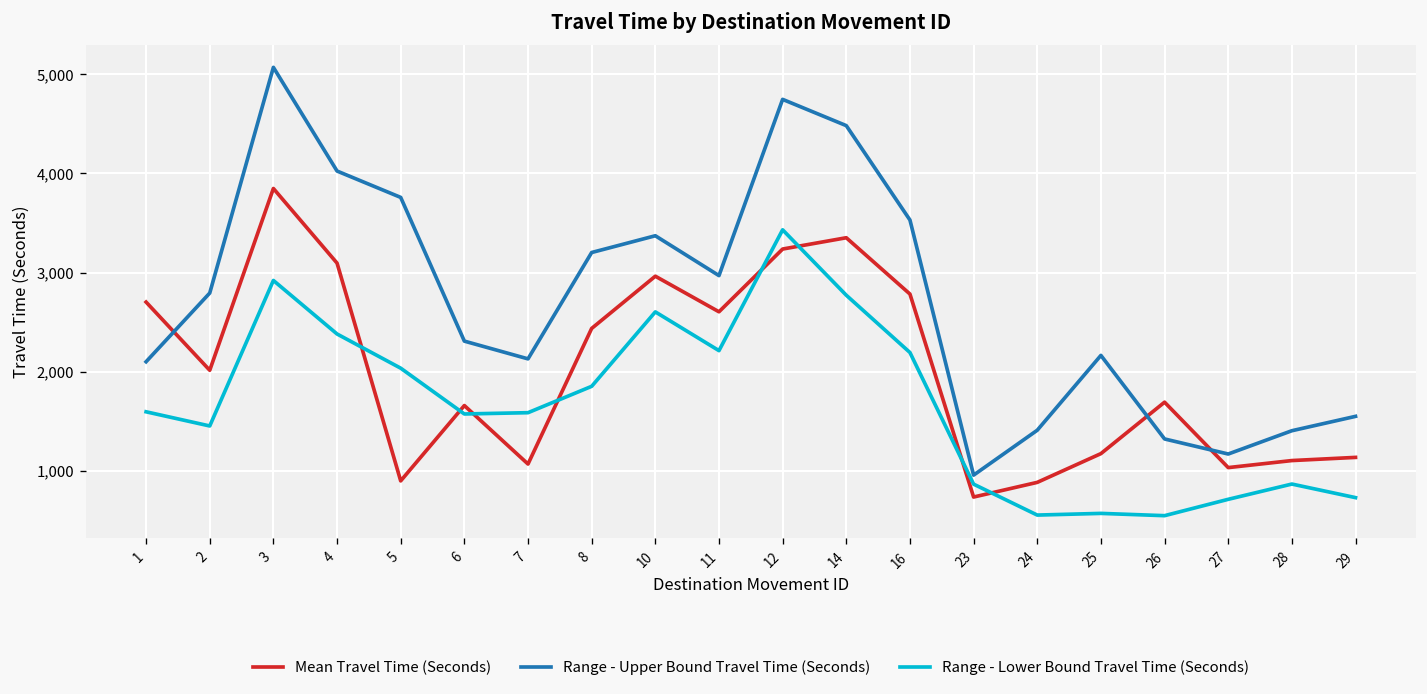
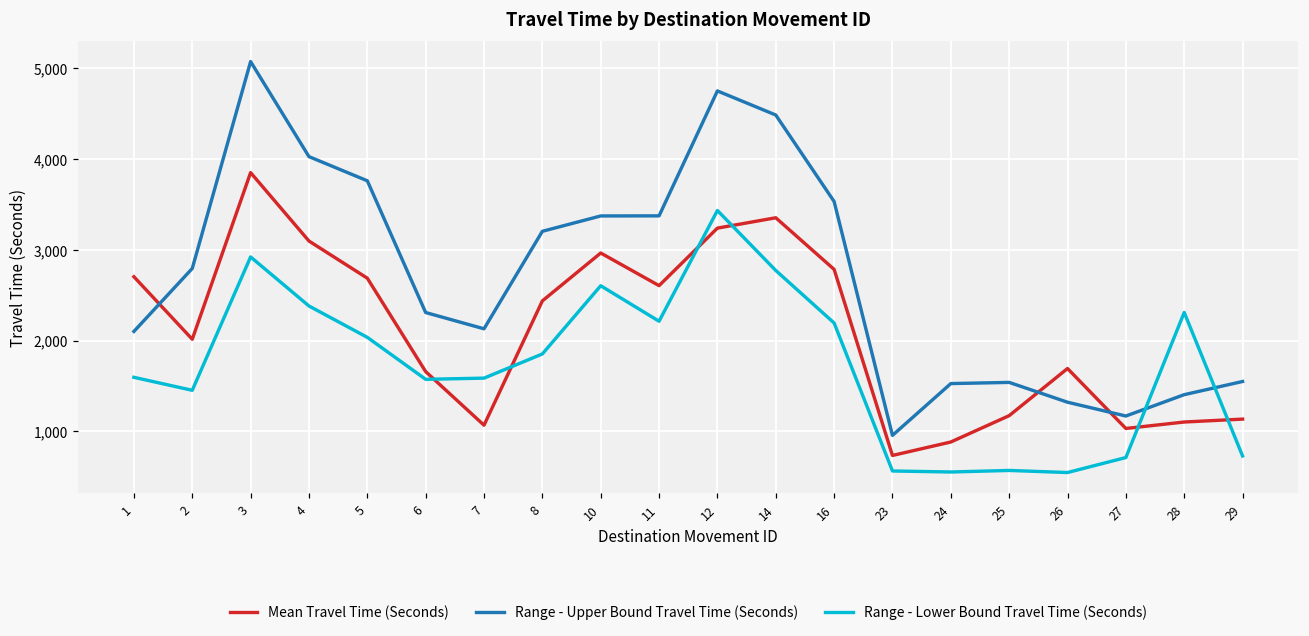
  {
    "Mean Travel Time (Seconds)": {
      "1": "2,700",
      "2": "2,000",
      "3": "3,800",
      "4": "3,100",
-     "5": "900",
+     "5": "2,700",
      "6": "1,700",
      "7": "1,100",
      "8": "2,400",
      "10": "3,000",
      "11": "2,600",
      "12": "3,200",
      "14": "3,400",
      "16": "2,800",
      "23": "700",
      "24": "900",
      "25": "1,200",
      "26": "1,700",
      "27": "1,000",
      "28": "1,100",
      "29": "1,100"
    },
    "Range - Upper Bound Travel Time (Seconds)": {
      "1": "2,100",
      "2": "2,800",
      "3": "5,100",
      "4": "4,000",
      "5": "3,800",
      "6": "2,300",
      "7": "2,100",
      "8": "3,200",
      "10": "3,400",
-     "11": "3,000",
+     "11": "3,400",
      "12": "4,700",
      "14": "4,500",
      "16": "3,500",
      "23": "1,000",
-     "24": "1,400",
-     "25": "2,200",
+     "24": "1,500",
+     "25": "1,500",
      "26": "1,300",
      "27": "1,200",
      "28": "1,400",
      "29": "1,500"
    },
    "Range - Lower Bound Travel Time (Seconds)": {
      "1": "1,600",
      "2": "1,500",
      "3": "2,900",
      "4": "2,400",
      "5": "2,000",
      "6": "1,600",
      "7": "1,600",
      "8": "1,900",
      "10": "2,600",
      "11": "2,200",
      "12": "3,400",
      "14": "2,800",
      "16": "2,200",
-     "23": "900",
+     "23": "600",
      "24": "600",
      "25": "600",
      "26": "500",
      "27": "700",
-     "28": "900",
+     "28": "2,300",
      "29": "700"
    }
  }
